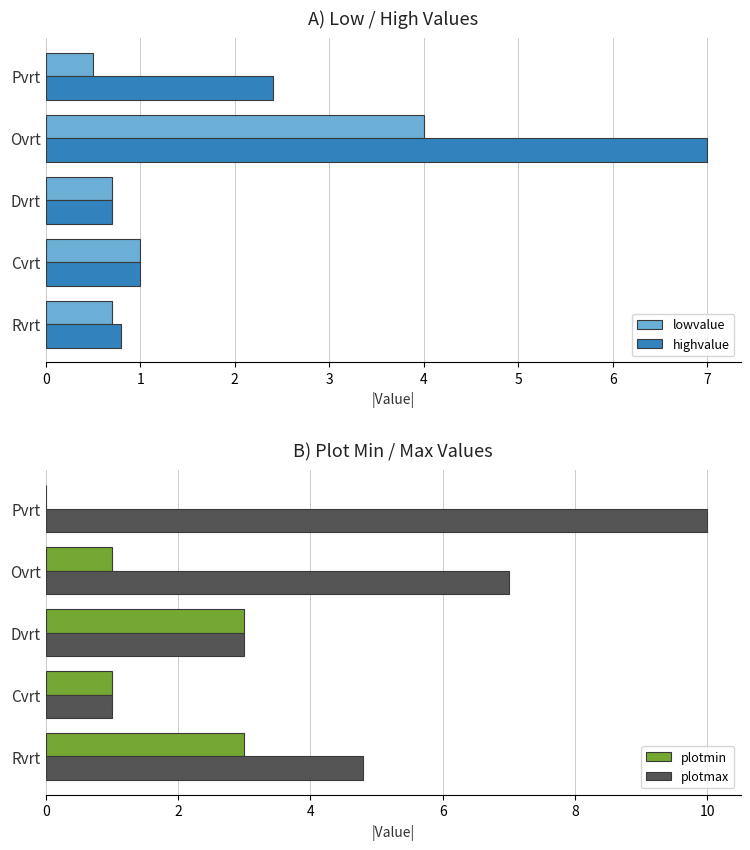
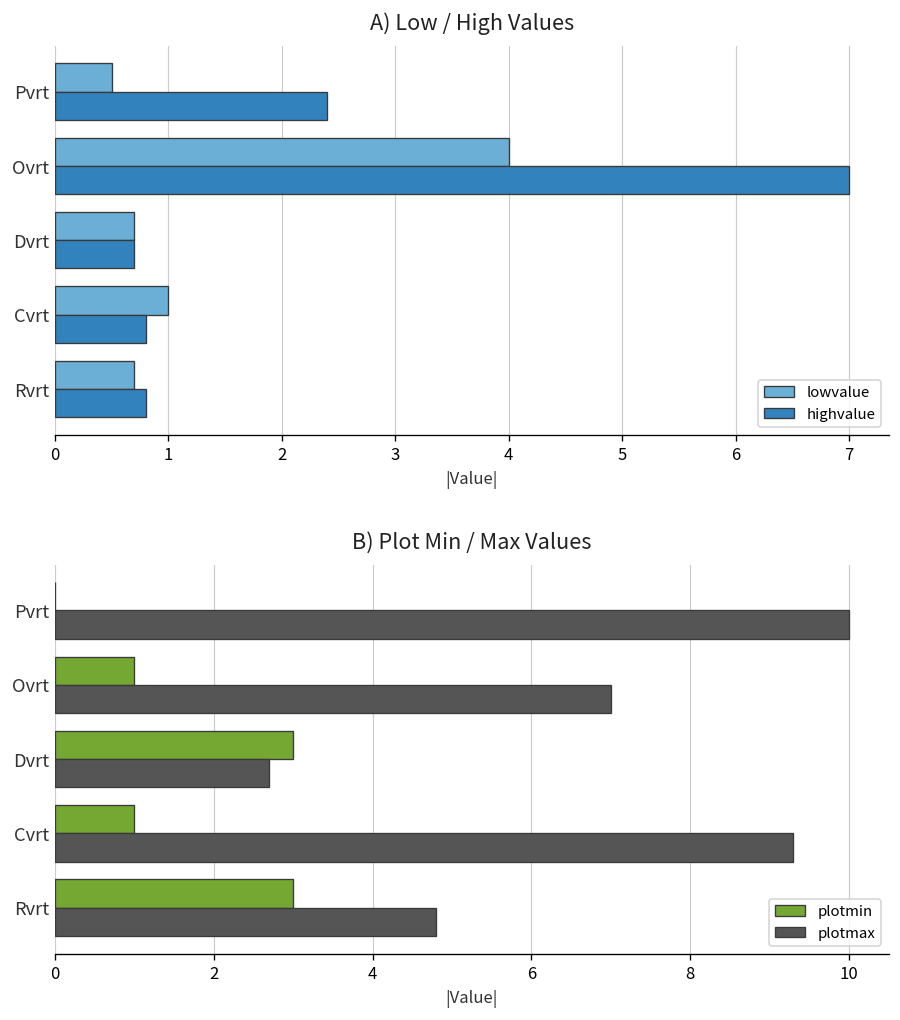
  {
    "A) Low / High Values": {
      "lowvalue": {
        "Pvrt": 0.5,
        "Ovrt": 4.0,
        "Dvrt": 0.7,
        "Cvrt": 1.0,
        "Rvrt": 0.7
      },
      "highvalue": {
        "Pvrt": 2.4,
        "Ovrt": 7.0,
        "Dvrt": 0.7,
-       "Cvrt": 1.0,
+       "Cvrt": 0.8,
        "Rvrt": 0.8
      }
    },
    "B) Plot Min / Max Values": {
      "plotmin": {
        "Pvrt": 0.0,
        "Ovrt": 1.0,
        "Dvrt": 3.0,
        "Cvrt": 1.0,
        "Rvrt": 3.0
      },
      "plotmax": {
        "Pvrt": 10.0,
        "Ovrt": 7.0,
-       "Dvrt": 3.0,
-       "Cvrt": 1.0,
+       "Dvrt": 2.7,
+       "Cvrt": 9.3,
        "Rvrt": 4.8
      }
    }
  }
